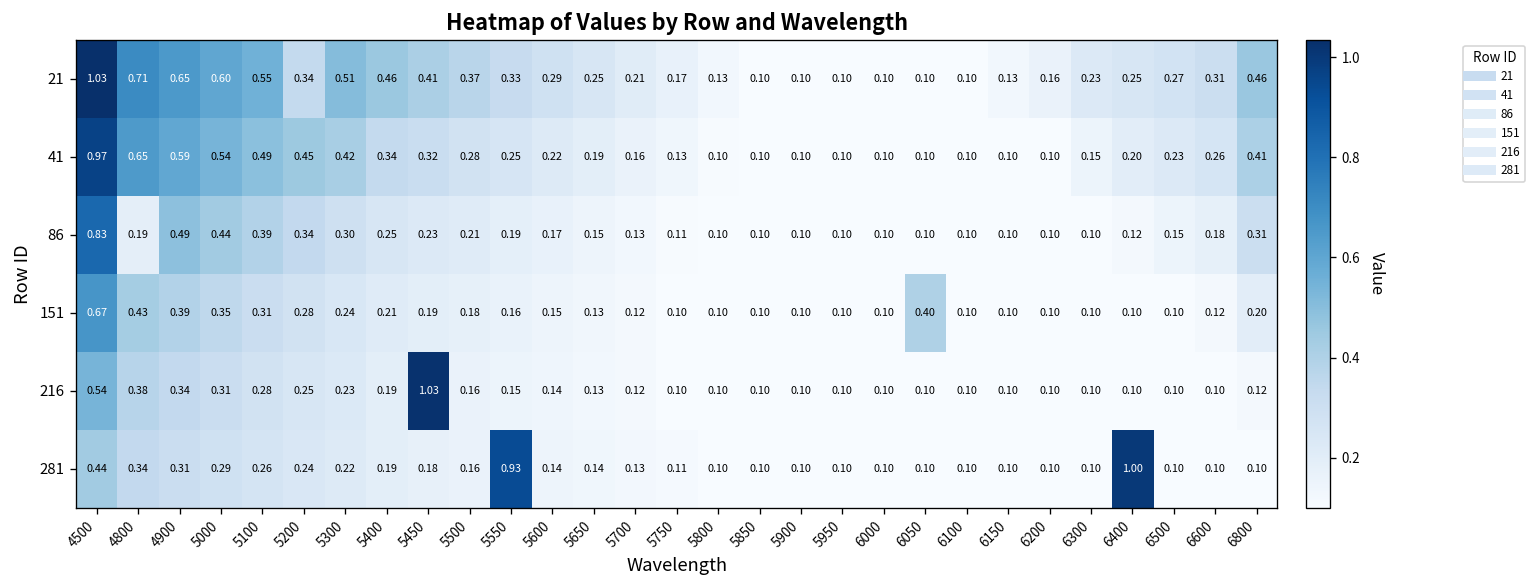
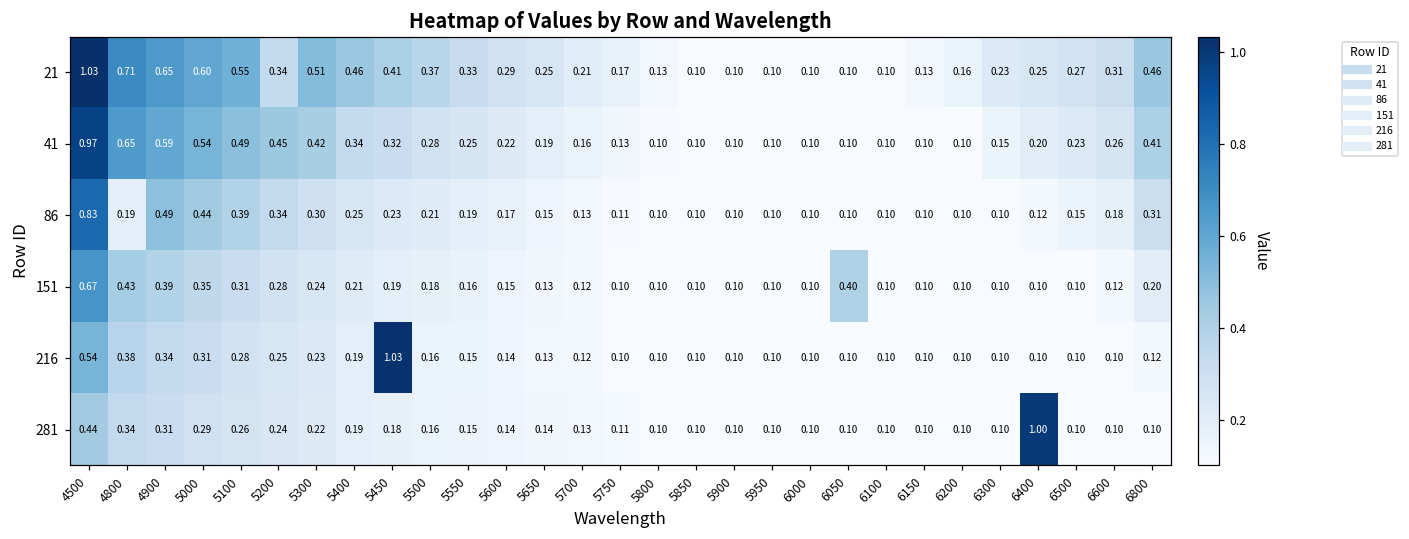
  {
    "21": {
      "4500": 1.03,
      "4800": 0.71,
      "4900": 0.65,
      "5000": 0.60,
      "5100": 0.55,
      "5200": 0.34,
      "5300": 0.51,
      "5400": 0.46,
      "5450": 0.41,
      "5500": 0.37,
      "5550": 0.33,
      "5600": 0.29,
      "5650": 0.25,
      "5700": 0.21,
      "5750": 0.17,
      "5800": 0.13,
      "5850": 0.10,
      "5900": 0.10,
      "5950": 0.10,
      "6000": 0.10,
      "6050": 0.10,
      "6100": 0.10,
      "6150": 0.13,
      "6200": 0.16,
      "6300": 0.23,
      "6400": 0.25,
      "6500": 0.27,
      "6600": 0.31,
      "6800": 0.46
    },
    "41": {
      "4500": 0.97,
      "4800": 0.65,
      "4900": 0.59,
      "5000": 0.54,
      "5100": 0.49,
      "5200": 0.45,
      "5300": 0.42,
      "5400": 0.34,
      "5450": 0.32,
      "5500": 0.28,
      "5550": 0.25,
      "5600": 0.22,
      "5650": 0.19,
      "5700": 0.16,
      "5750": 0.13,
      "5800": 0.10,
      "5850": 0.10,
      "5900": 0.10,
      "5950": 0.10,
      "6000": 0.10,
      "6050": 0.10,
      "6100": 0.10,
      "6150": 0.10,
      "6200": 0.10,
      "6300": 0.15,
      "6400": 0.20,
      "6500": 0.23,
      "6600": 0.26,
      "6800": 0.41
    },
    "86": {
      "4500": 0.83,
      "4800": 0.19,
      "4900": 0.49,
      "5000": 0.44,
      "5100": 0.39,
      "5200": 0.34,
      "5300": 0.30,
      "5400": 0.25,
      "5450": 0.23,
      "5500": 0.21,
      "5550": 0.19,
      "5600": 0.17,
      "5650": 0.15,
      "5700": 0.13,
      "5750": 0.11,
      "5800": 0.10,
      "5850": 0.10,
      "5900": 0.10,
      "5950": 0.10,
      "6000": 0.10,
      "6050": 0.10,
      "6100": 0.10,
      "6150": 0.10,
      "6200": 0.10,
      "6300": 0.10,
      "6400": 0.12,
      "6500": 0.15,
      "6600": 0.18,
      "6800": 0.31
    },
    "151": {
      "4500": 0.67,
      "4800": 0.43,
      "4900": 0.39,
      "5000": 0.35,
      "5100": 0.31,
      "5200": 0.28,
      "5300": 0.24,
      "5400": 0.21,
      "5450": 0.19,
      "5500": 0.18,
      "5550": 0.16,
      "5600": 0.15,
      "5650": 0.13,
      "5700": 0.12,
      "5750": 0.10,
      "5800": 0.10,
      "5850": 0.10,
      "5900": 0.10,
      "5950": 0.10,
      "6000": 0.10,
      "6050": 0.40,
      "6100": 0.10,
      "6150": 0.10,
      "6200": 0.10,
      "6300": 0.10,
      "6400": 0.10,
      "6500": 0.10,
      "6600": 0.12,
      "6800": 0.20
    },
    "216": {
      "4500": 0.54,
      "4800": 0.38,
      "4900": 0.34,
      "5000": 0.31,
      "5100": 0.28,
      "5200": 0.25,
      "5300": 0.23,
      "5400": 0.19,
      "5450": 1.03,
      "5500": 0.16,
      "5550": 0.15,
      "5600": 0.14,
      "5650": 0.13,
      "5700": 0.12,
      "5750": 0.10,
      "5800": 0.10,
      "5850": 0.10,
      "5900": 0.10,
      "5950": 0.10,
      "6000": 0.10,
      "6050": 0.10,
      "6100": 0.10,
      "6150": 0.10,
      "6200": 0.10,
      "6300": 0.10,
      "6400": 0.10,
      "6500": 0.10,
      "6600": 0.10,
      "6800": 0.12
    },
    "281": {
      "4500": 0.44,
      "4800": 0.34,
      "4900": 0.31,
      "5000": 0.29,
      "5100": 0.26,
      "5200": 0.24,
      "5300": 0.22,
      "5400": 0.19,
      "5450": 0.18,
      "5500": 0.16,
-     "5550": 0.93,
+     "5550": 0.15,
      "5600": 0.14,
      "5650": 0.14,
      "5700": 0.13,
      "5750": 0.11,
      "5800": 0.10,
      "5850": 0.10,
      "5900": 0.10,
      "5950": 0.10,
      "6000": 0.10,
      "6050": 0.10,
      "6100": 0.10,
      "6150": 0.10,
      "6200": 0.10,
      "6300": 0.10,
      "6400": 1.00,
      "6500": 0.10,
      "6600": 0.10,
      "6800": 0.10
    }
  }
